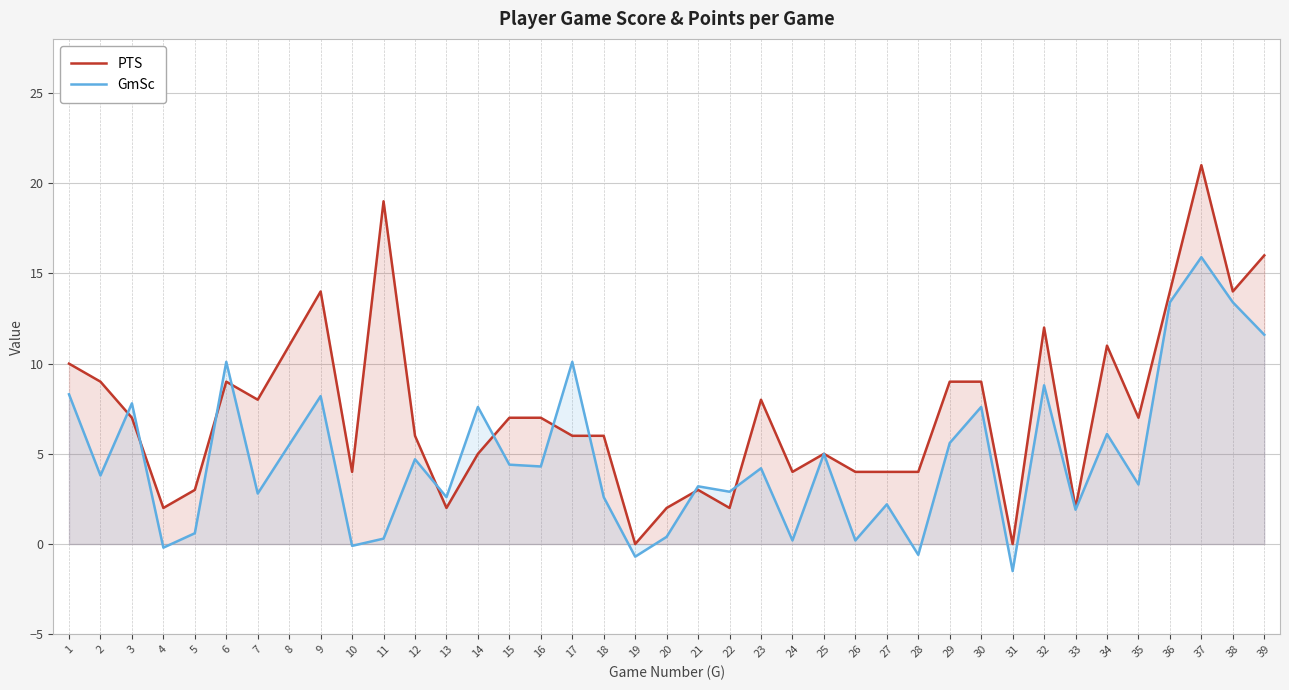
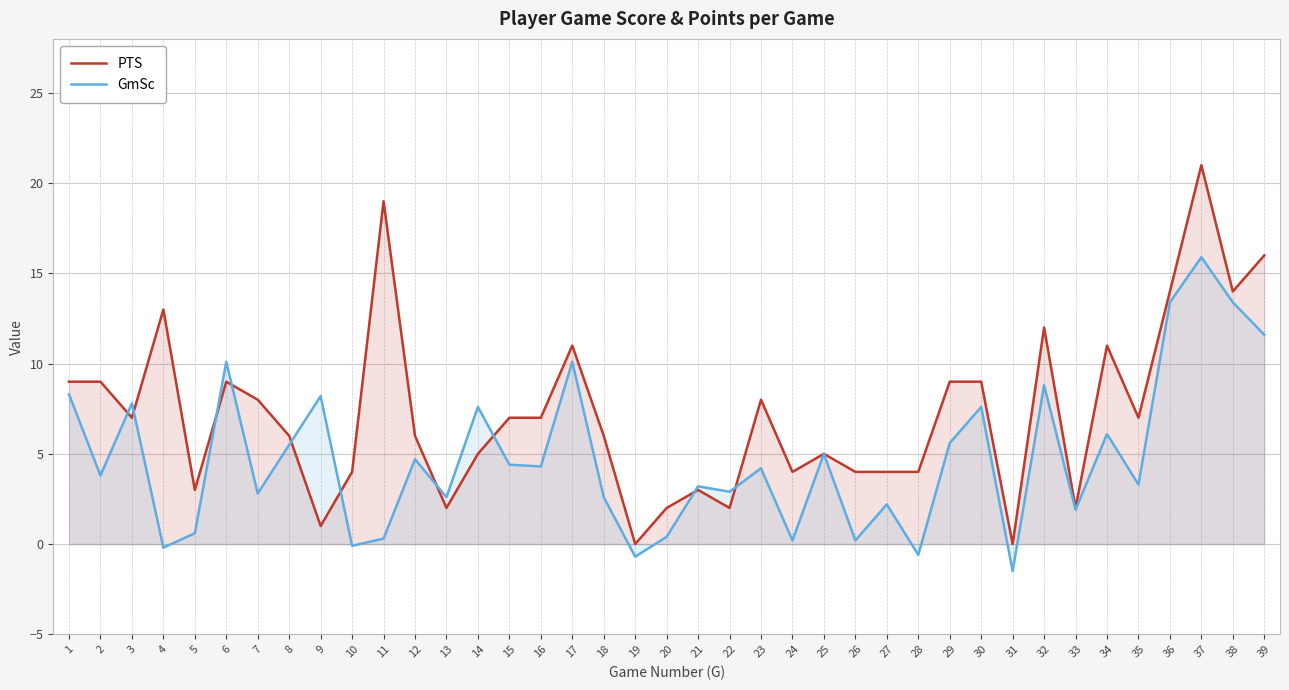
  {
    "PTS": {
-     "1": 10,
+     "1": 9,
      "2": 9,
      "3": 7,
-     "4": 2,
+     "4": 13,
      "5": 3,
      "6": 9,
      "7": 8,
-     "8": 11,
-     "9": 14,
+     "8": 6,
+     "9": 1,
      "10": 4,
      "11": 19,
      "12": 6,
      "13": 2,
      "14": 5,
      "15": 7,
      "16": 7,
-     "17": 6,
+     "17": 11,
      "18": 6,
      "20": 2,
      "21": 3,
      "22": 2,
      "23": 8,
      "24": 4,
      "26": 4,
      "27": 4,
      "28": 4,
      "29": 9,
      "30": 9,
      "32": 12,
      "34": 11,
      "35": 7,
      "36": 14,
      "37": 21,
      "38": 14,
      "39": 16
    }
  }
